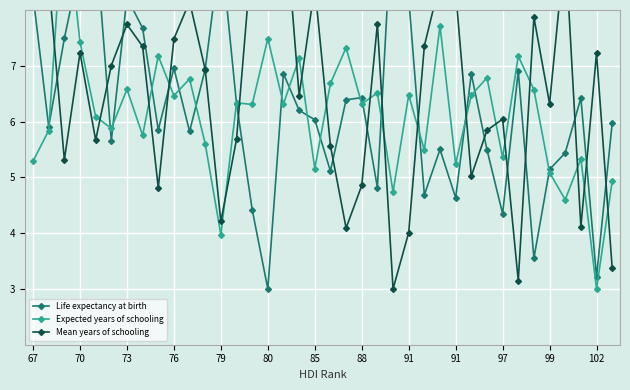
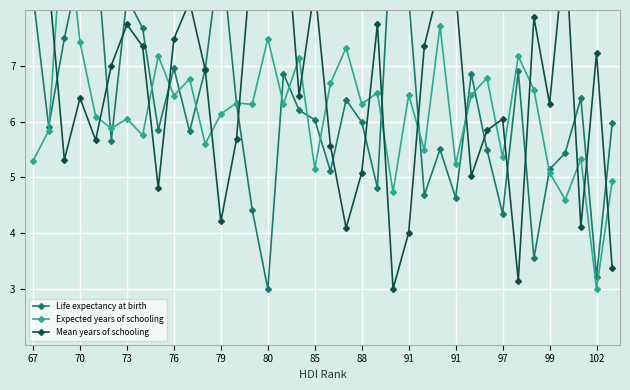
  {
    "Life expectancy at birth": {
      "76": 7.0,
      "80": 3.0,
      "85": 6.0,
-     "88": 6.4,
+     "88": 6.0,
      "97": 4.3,
      "99": 5.1,
      "102": 3.2
    },
    "Expected years of schooling": {
      "67": 5.3,
      "70": 7.4,
-     "73": 6.6,
+     "73": 6.1,
      "76": 6.5,
-     "79": 4.0,
+     "79": 6.1,
      "80": 7.5,
      "85": 5.2,
      "88": 6.3,
      "97": 5.4,
      "99": 5.1,
      "102": 3.0
    },
    "Mean years of schooling": {
-     "70": 7.2,
+     "70": 6.4,
      "73": 7.7,
      "76": 7.5,
      "79": 4.2,
-     "88": 4.9,
+     "88": 5.1,
      "97": 6.0,
      "99": 6.3,
      "102": 7.2
    }
  }
